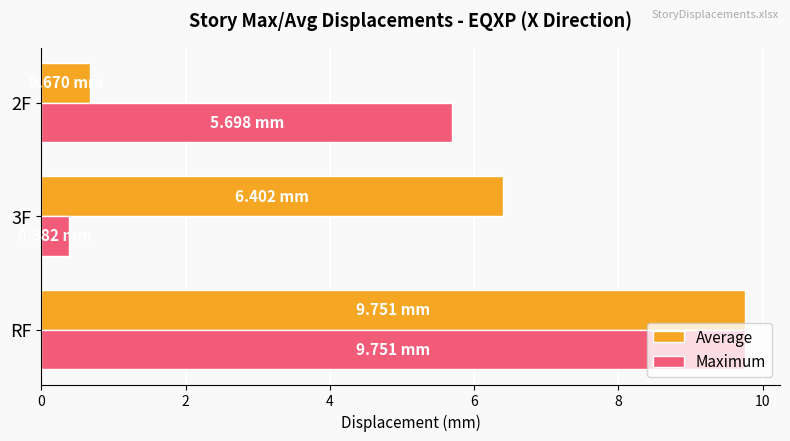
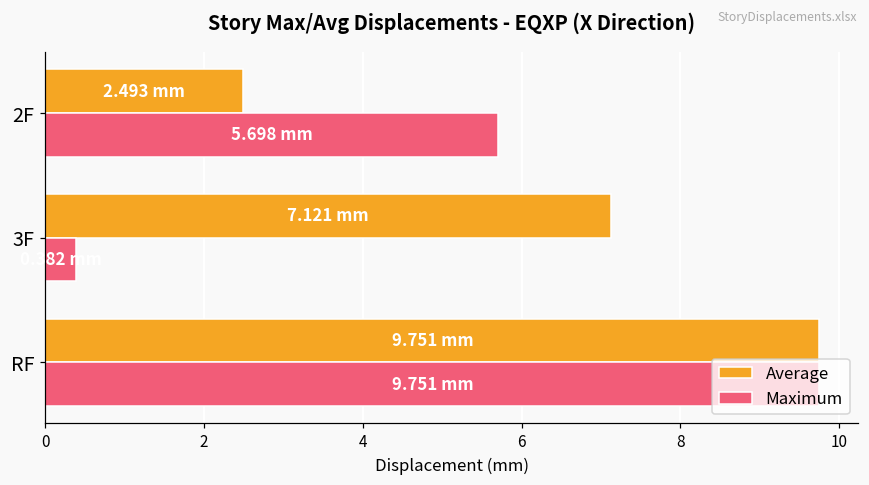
  {
    "Average": {
-     "2F": 0.670,
-     "3F": 6.402,
+     "2F": 2.493,
+     "3F": 7.121,
      "RF": 9.751
    },
    "Maximum": {
      "2F": 5.698
    }
  }
